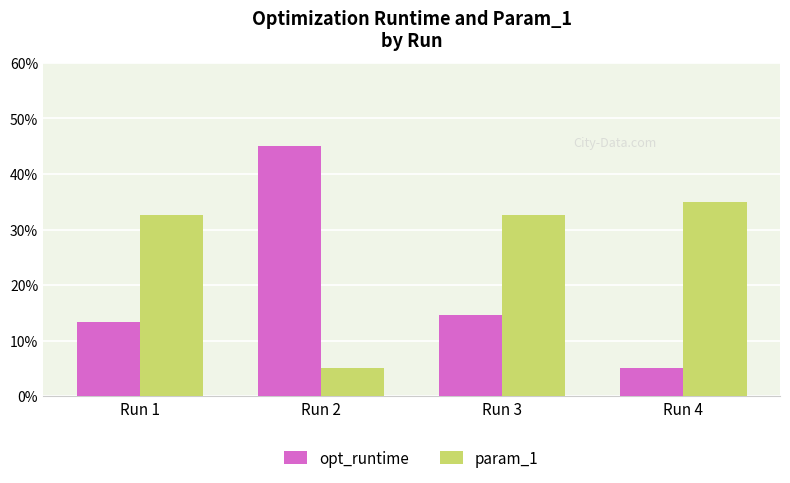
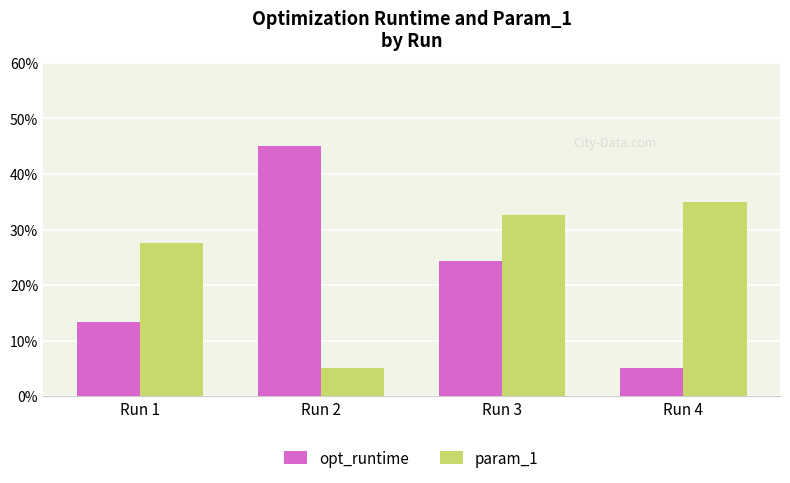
  {
    "opt_runtime": {
      "Run 1": "13%",
      "Run 2": "45%",
-     "Run 3": "15%",
+     "Run 3": "24%",
      "Run 4": "5%"
    },
    "param_1": {
-     "Run 1": "33%",
+     "Run 1": "28%",
      "Run 2": "5%",
      "Run 3": "33%",
      "Run 4": "35%"
    }
  }
